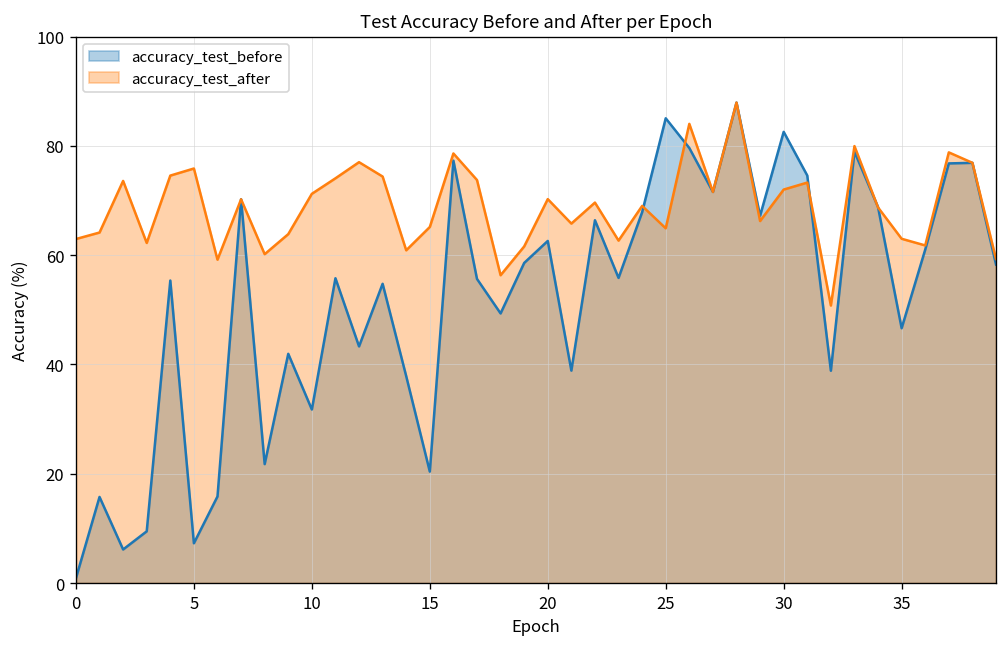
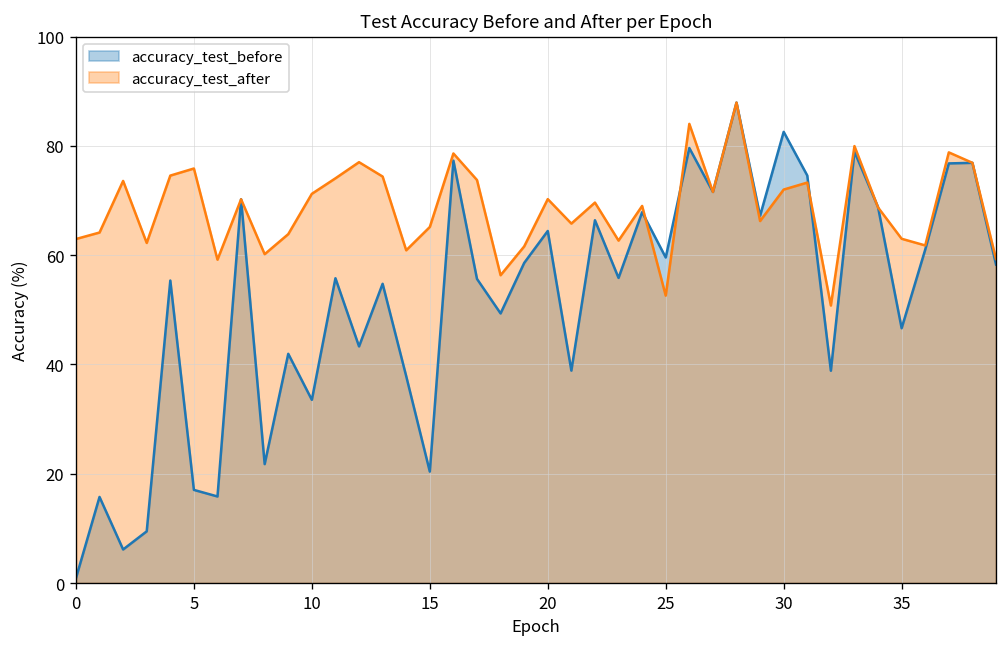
  {
    "accuracy_test_before": {
      "0": 1,
-     "5": 7,
-     "10": 32,
+     "5": 17,
+     "10": 34,
      "15": 20,
-     "20": 63,
-     "25": 85,
+     "20": 64,
+     "25": 60,
      "30": 83,
      "35": 47
    },
    "accuracy_test_after": {
      "0": 63,
      "5": 76,
      "10": 71,
      "15": 65,
      "20": 70,
-     "25": 65,
+     "25": 53,
      "30": 72,
      "35": 63
    }
  }
